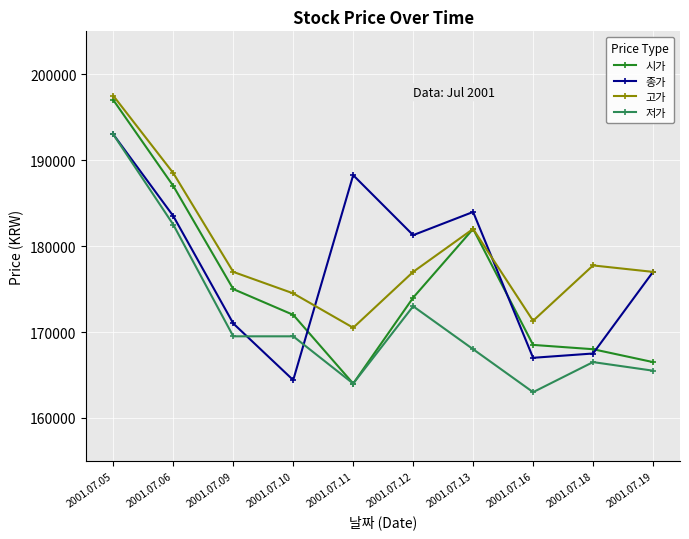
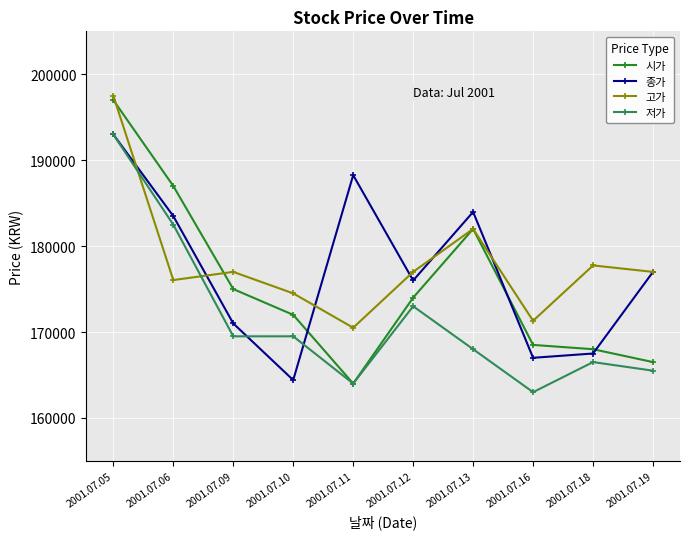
  {
    "종가": {
      "2001.07.06": 184000,
      "2001.07.09": 171000,
      "2001.07.10": 164000,
      "2001.07.11": 188000,
-     "2001.07.12": 181000,
+     "2001.07.12": 176000,
      "2001.07.13": 184000,
      "2001.07.16": 167000,
      "2001.07.18": 168000
    },
    "고가": {
      "2001.07.05": 198000,
-     "2001.07.06": 189000,
+     "2001.07.06": 176000,
      "2001.07.09": 177000,
      "2001.07.10": 175000,
      "2001.07.11": 171000,
      "2001.07.12": 177000,
      "2001.07.16": 171000,
      "2001.07.18": 178000
    }
  }
